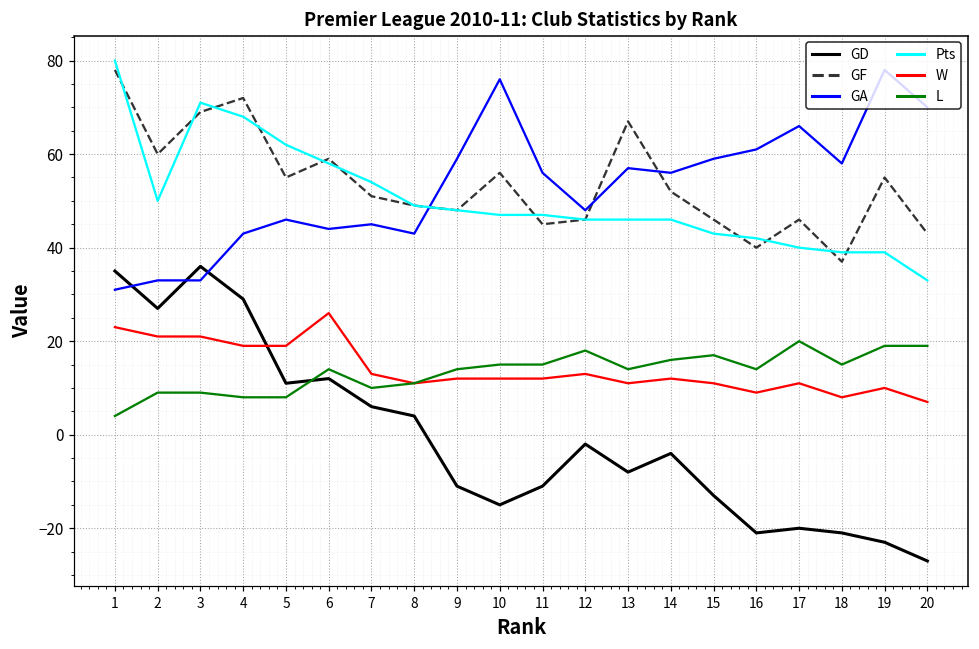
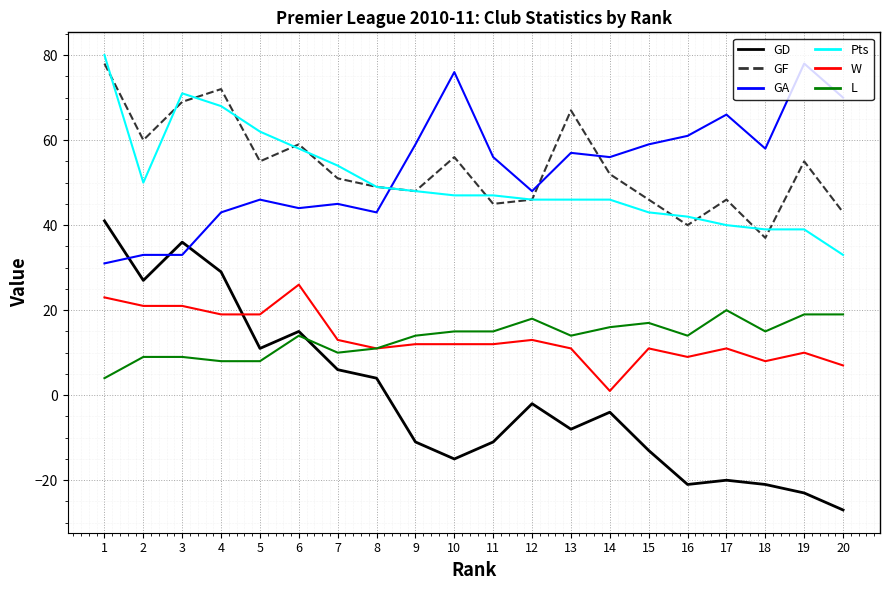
  {
    "GD": {
-     "1": 35,
+     "1": 41,
      "2": 27,
      "3": 36,
      "4": 29,
      "5": 11,
-     "6": 12,
+     "6": 15,
      "7": 6,
      "8": 4,
      "9": -11,
      "10": -15,
      "11": -11,
      "12": -2,
      "13": -8,
      "14": -4,
      "15": -13,
      "16": -21,
      "17": -20,
      "18": -21,
      "19": -23,
      "20": -27
    },
    "GF": {
      "1": 78,
      "2": 60,
      "3": 69,
      "4": 72,
      "5": 55,
      "6": 59,
      "7": 51,
      "10": 56,
      "11": 45,
      "13": 67,
      "14": 52,
      "15": 46,
      "16": 40,
      "17": 46,
      "18": 37,
      "19": 55,
      "20": 43
    },
    "GA": {
      "1": 31,
      "2": 33,
      "3": 33,
      "4": 43,
      "5": 46,
      "6": 44,
      "7": 45,
      "8": 43,
      "9": 59,
      "10": 76,
      "11": 56,
      "12": 48,
      "13": 57,
      "14": 56,
      "15": 59,
      "16": 61,
      "17": 66,
      "18": 58
    },
    "Pts": {
      "1": 80,
      "2": 50,
      "3": 71,
      "4": 68,
      "5": 62,
      "6": 58,
      "7": 54,
      "10": 47,
      "11": 47,
      "13": 46,
      "14": 46,
      "15": 43,
      "16": 42,
      "17": 40,
      "18": 39,
      "19": 39,
      "20": 33
    },
    "W": {
      "1": 23,
      "2": 21,
      "3": 21,
      "4": 19,
      "5": 19,
      "6": 26,
      "7": 13,
      "9": 12,
      "10": 12,
      "11": 12,
      "12": 13,
      "13": 11,
-     "14": 12,
+     "14": 1,
      "15": 11,
      "16": 9,
      "17": 11,
      "18": 8,
      "19": 10,
      "20": 7
    },
    "L": {
      "1": 4,
      "2": 9,
      "3": 9,
      "4": 8,
      "5": 8,
      "6": 14,
      "7": 10,
      "9": 14,
      "10": 15,
      "11": 15,
      "12": 18,
      "13": 14,
      "14": 16,
      "15": 17,
      "16": 14,
      "17": 20,
      "18": 15,
      "19": 19,
      "20": 19
    }
  }
